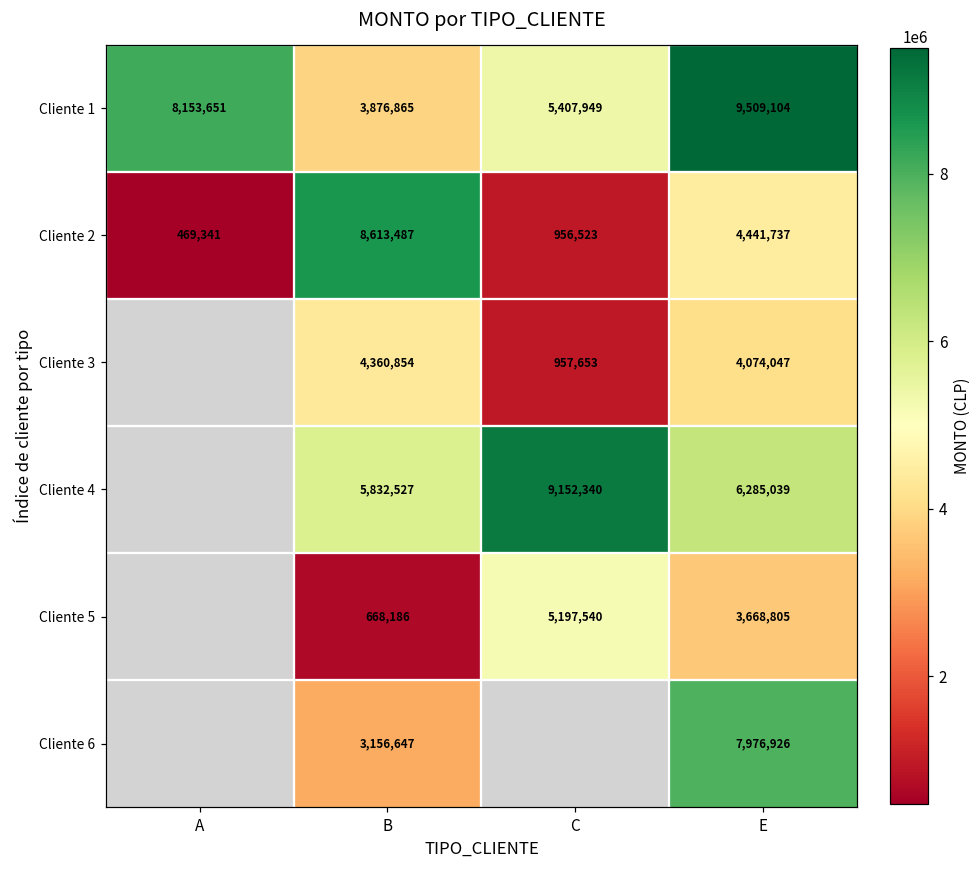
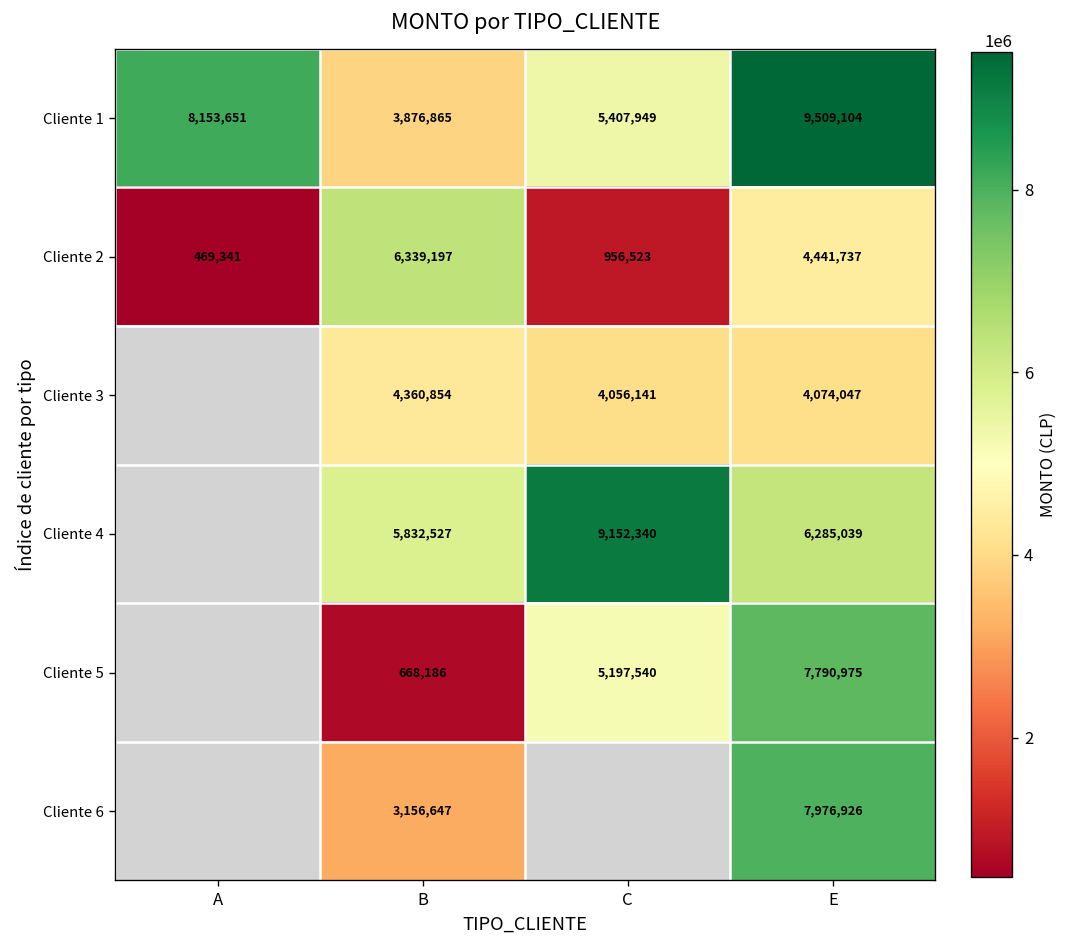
  {
    "Cliente 1": {
      "A": "8,153,651",
      "B": "3,876,865",
      "C": "5,407,949",
      "E": "9,509,104"
    },
    "Cliente 2": {
      "A": "469,341",
-     "B": "8,613,487",
+     "B": "6,339,197",
      "C": "956,523",
      "E": "4,441,737"
    },
    "Cliente 3": {
      "B": "4,360,854",
-     "C": "957,653",
+     "C": "4,056,141",
      "E": "4,074,047"
    },
    "Cliente 4": {
      "B": "5,832,527",
      "C": "9,152,340",
      "E": "6,285,039"
    },
    "Cliente 5": {
      "B": "668,186",
      "C": "5,197,540",
-     "E": "3,668,805"
+     "E": "7,790,975"
    },
    "Cliente 6": {
      "B": "3,156,647",
      "E": "7,976,926"
    }
  }
